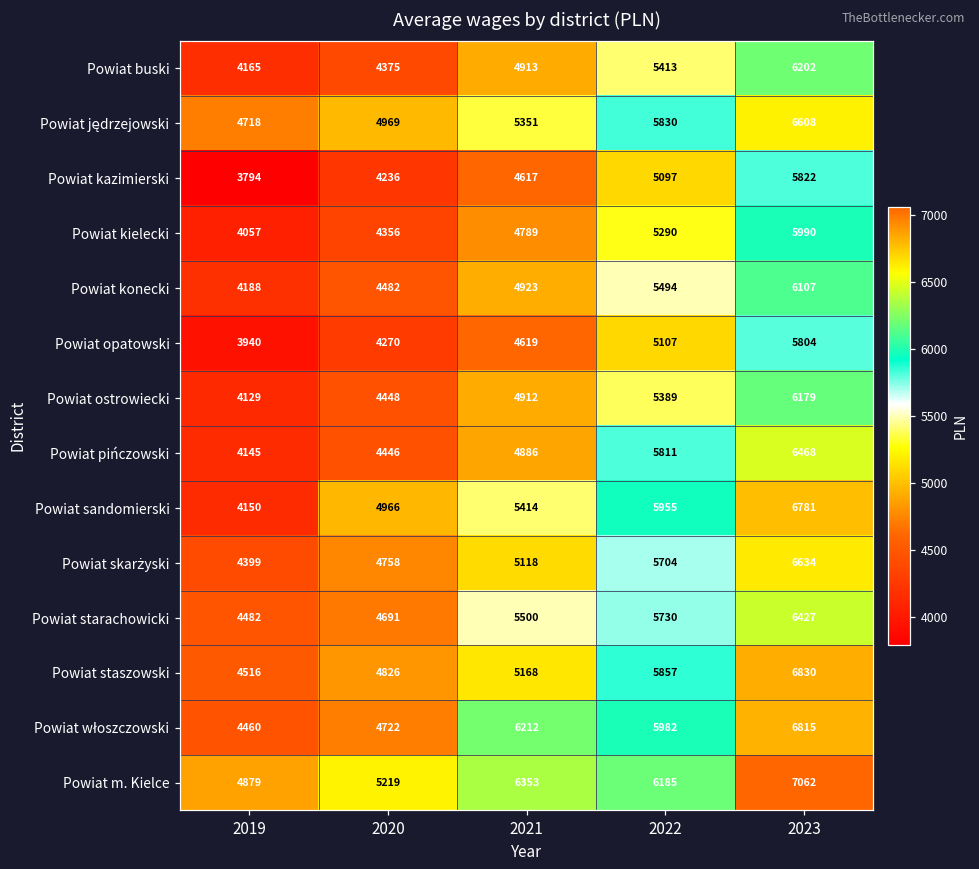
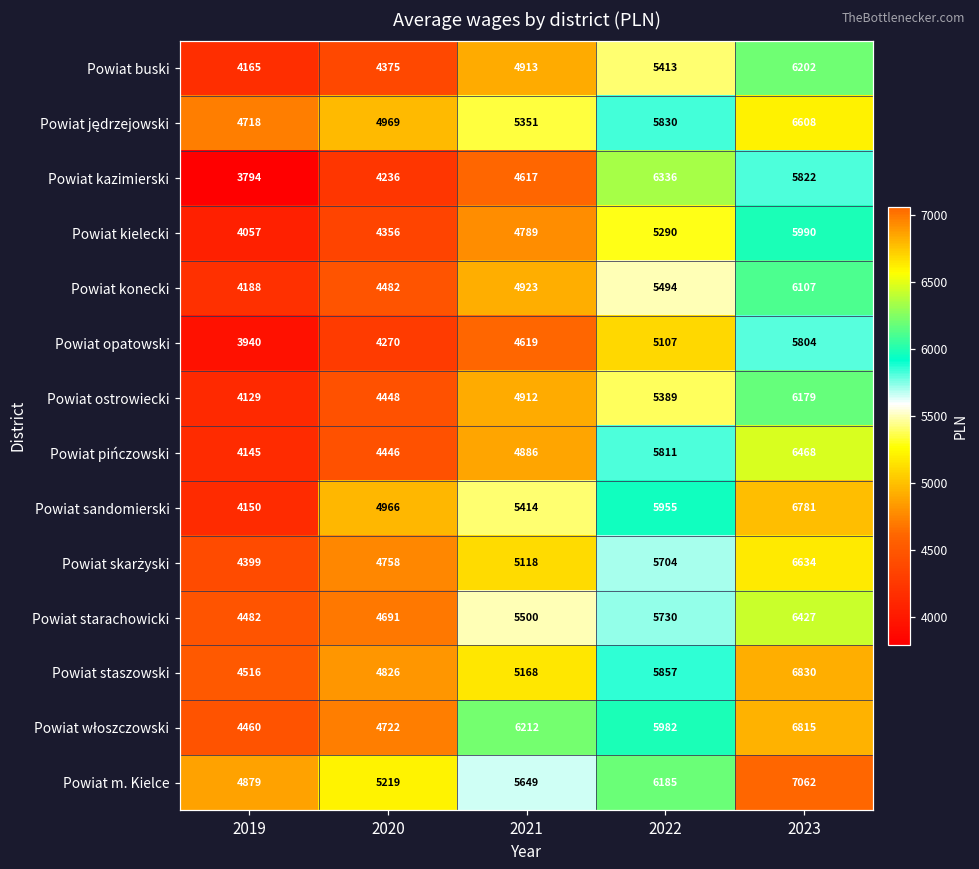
  {
    "Powiat buski": {
      "2019": 4165,
      "2020": 4375,
      "2021": 4913,
      "2022": 5413,
      "2023": 6202
    },
    "Powiat jędrzejowski": {
      "2019": 4718,
      "2020": 4969,
      "2021": 5351,
      "2022": 5830,
      "2023": 6608
    },
    "Powiat kazimierski": {
      "2019": 3794,
      "2020": 4236,
      "2021": 4617,
-     "2022": 5097,
+     "2022": 6336,
      "2023": 5822
    },
    "Powiat kielecki": {
      "2019": 4057,
      "2020": 4356,
      "2021": 4789,
      "2022": 5290,
      "2023": 5990
    },
    "Powiat konecki": {
      "2019": 4188,
      "2020": 4482,
      "2021": 4923,
      "2022": 5494,
      "2023": 6107
    },
    "Powiat opatowski": {
      "2019": 3940,
      "2020": 4270,
      "2021": 4619,
      "2022": 5107,
      "2023": 5804
    },
    "Powiat ostrowiecki": {
      "2019": 4129,
      "2020": 4448,
      "2021": 4912,
      "2022": 5389,
      "2023": 6179
    },
    "Powiat pińczowski": {
      "2019": 4145,
      "2020": 4446,
      "2021": 4886,
      "2022": 5811,
      "2023": 6468
    },
    "Powiat sandomierski": {
      "2019": 4150,
      "2020": 4966,
      "2021": 5414,
      "2022": 5955,
      "2023": 6781
    },
    "Powiat skarżyski": {
      "2019": 4399,
      "2020": 4758,
      "2021": 5118,
      "2022": 5704,
      "2023": 6634
    },
    "Powiat starachowicki": {
      "2019": 4482,
      "2020": 4691,
      "2021": 5500,
      "2022": 5730,
      "2023": 6427
    },
    "Powiat staszowski": {
      "2019": 4516,
      "2020": 4826,
      "2021": 5168,
      "2022": 5857,
      "2023": 6830
    },
    "Powiat włoszczowski": {
      "2019": 4460,
      "2020": 4722,
      "2021": 6212,
      "2022": 5982,
      "2023": 6815
    },
    "Powiat m. Kielce": {
      "2019": 4879,
      "2020": 5219,
-     "2021": 6353,
+     "2021": 5649,
      "2022": 6185,
      "2023": 7062
    }
  }
